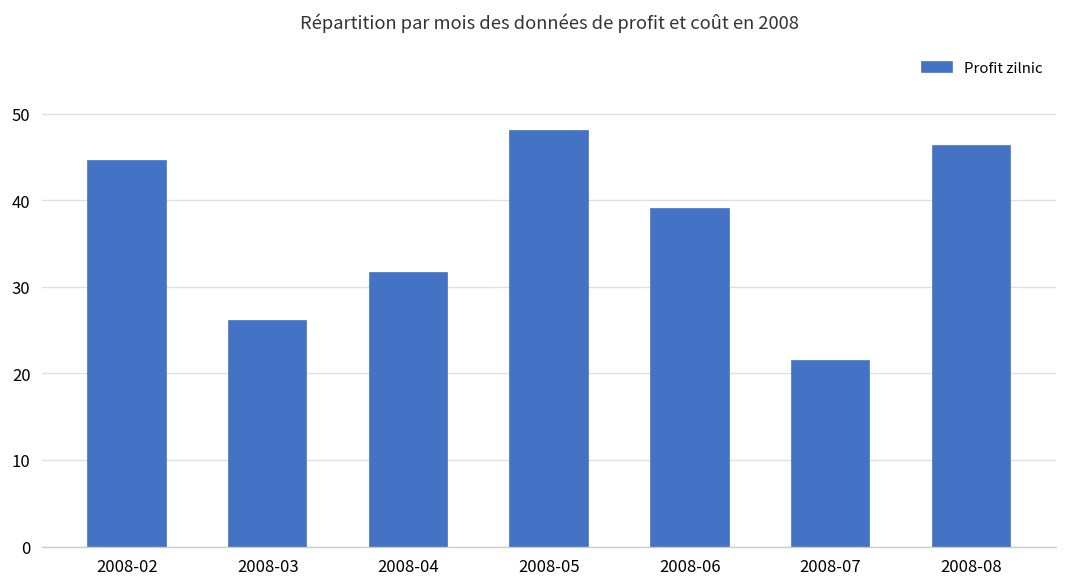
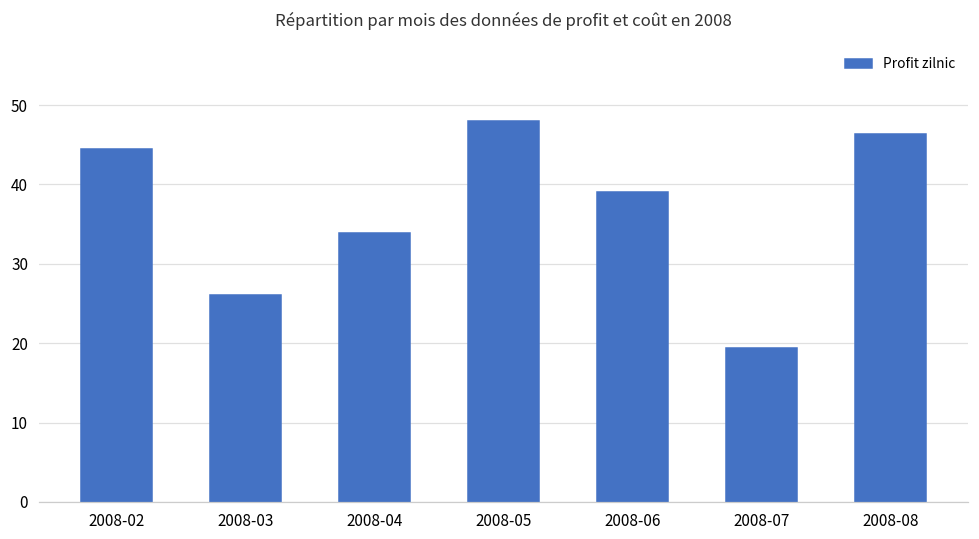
  {
    "2008-02": 45,
    "2008-03": 26,
-   "2008-04": 32,
+   "2008-04": 34,
    "2008-05": 48,
    "2008-06": 39,
-   "2008-07": 21,
+   "2008-07": 19,
    "2008-08": 46
  }
